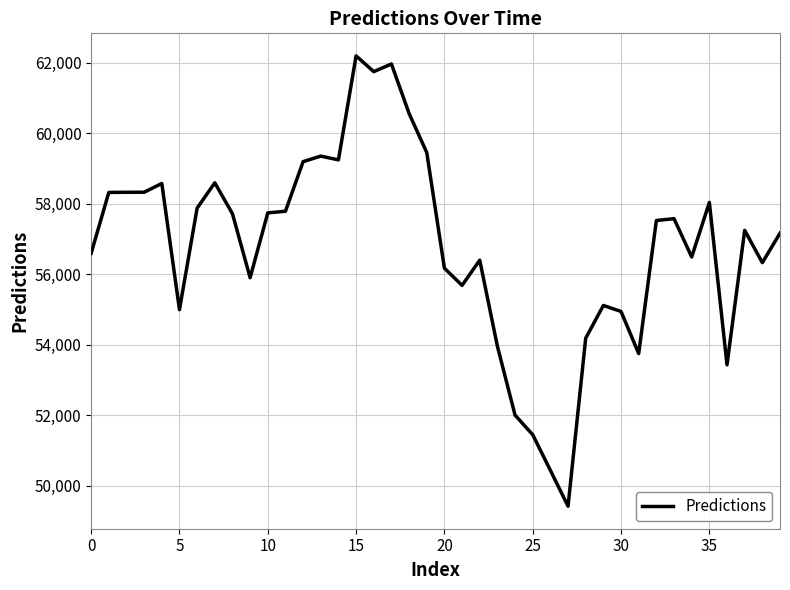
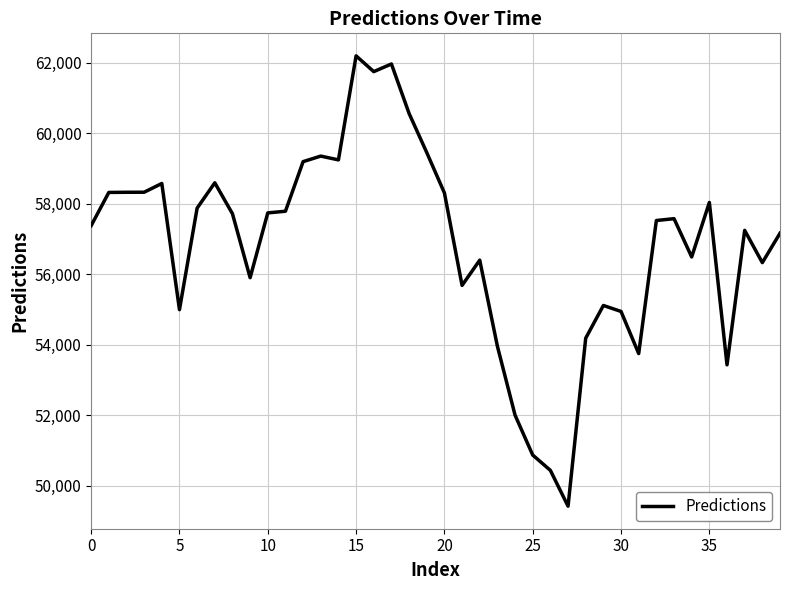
  {
-   "0": "56,600",
+   "0": "57,400",
    "5": "55,000",
    "10": "57,700",
    "15": "62,200",
-   "20": "56,200",
-   "25": "51,400",
+   "20": "58,300",
+   "25": "50,900",
    "30": "54,900",
    "35": "58,000"
  }
